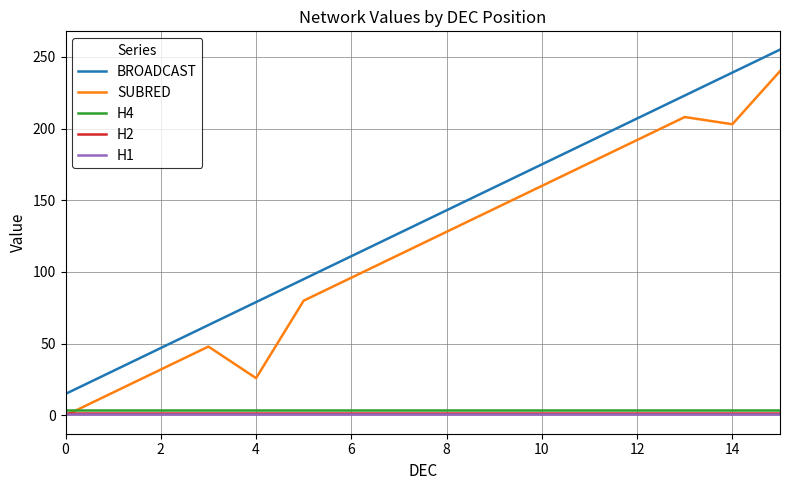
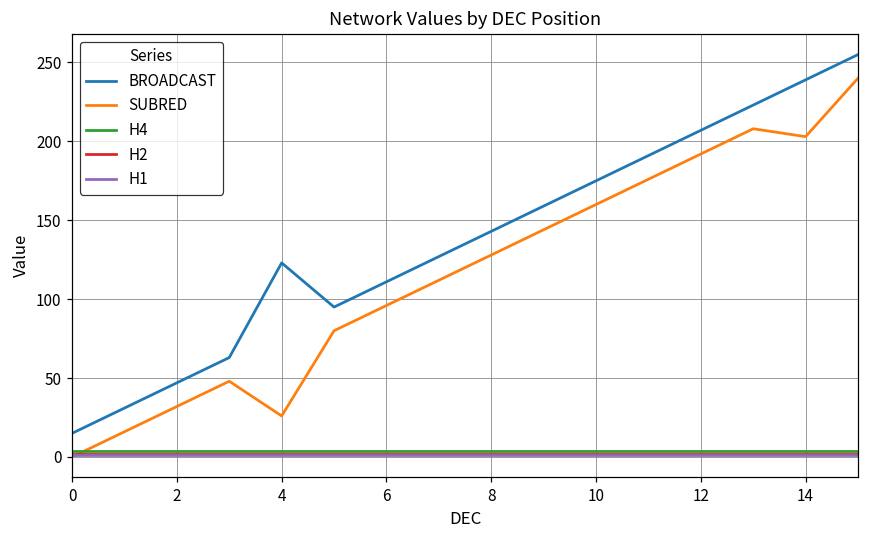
  {
    "BROADCAST": {
      "0": 15,
      "2": 47,
-     "4": 79,
+     "4": 123,
      "6": 111,
      "8": 143,
      "10": 175,
      "12": 207,
      "14": 239
    },
    "SUBRED": {
      "2": 32,
      "4": 26,
      "6": 96,
      "8": 128,
      "10": 160,
      "12": 192,
      "14": 203
    },
    "H4": {
      "0": 4,
      "2": 4,
      "4": 4,
      "6": 4,
      "8": 4,
      "10": 4,
      "12": 4,
      "14": 4
    }
  }
